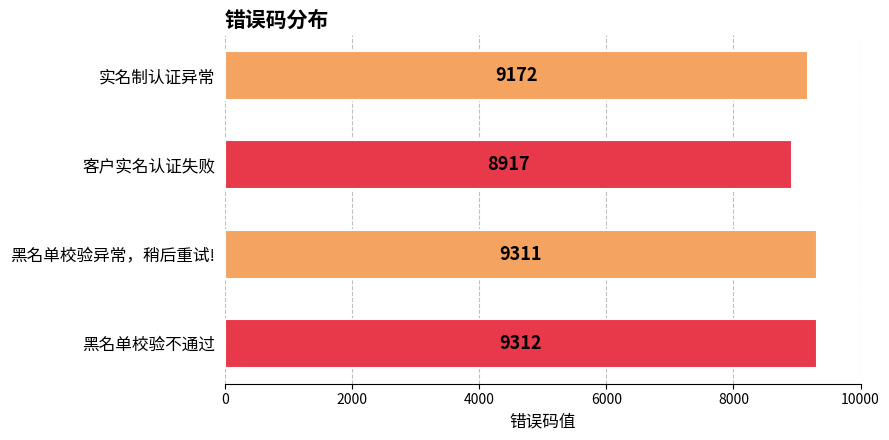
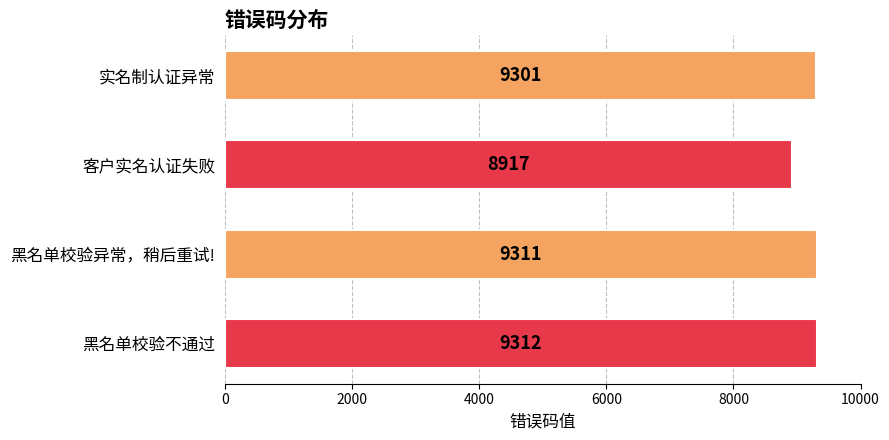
  {
-   "实名制认证异常": 9172,
+   "实名制认证异常": 9301,
    "客户实名认证失败": 8917,
    "黑名单校验异常，稍后重试!": 9311,
    "黑名单校验不通过": 9312
  }
